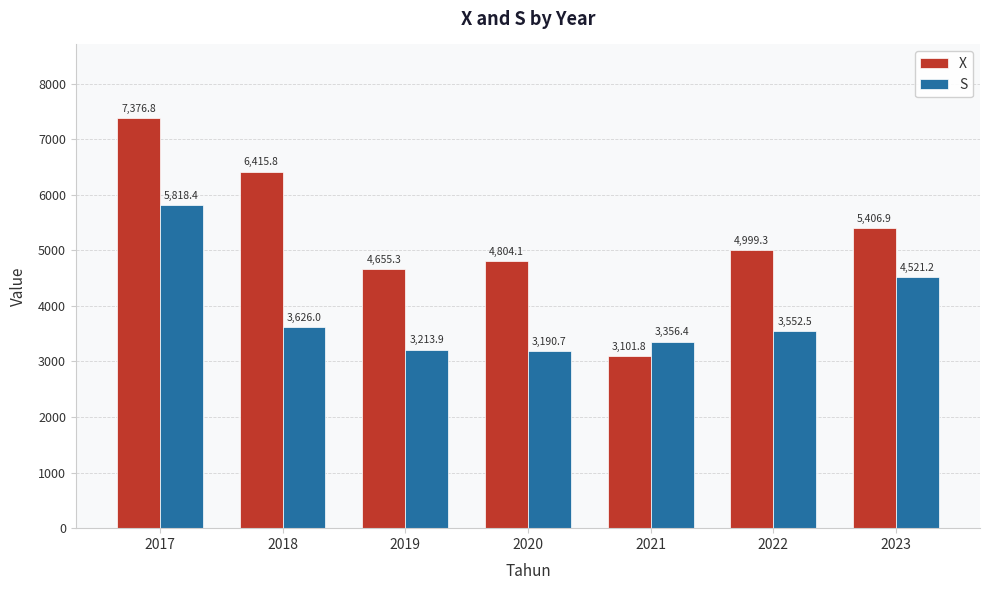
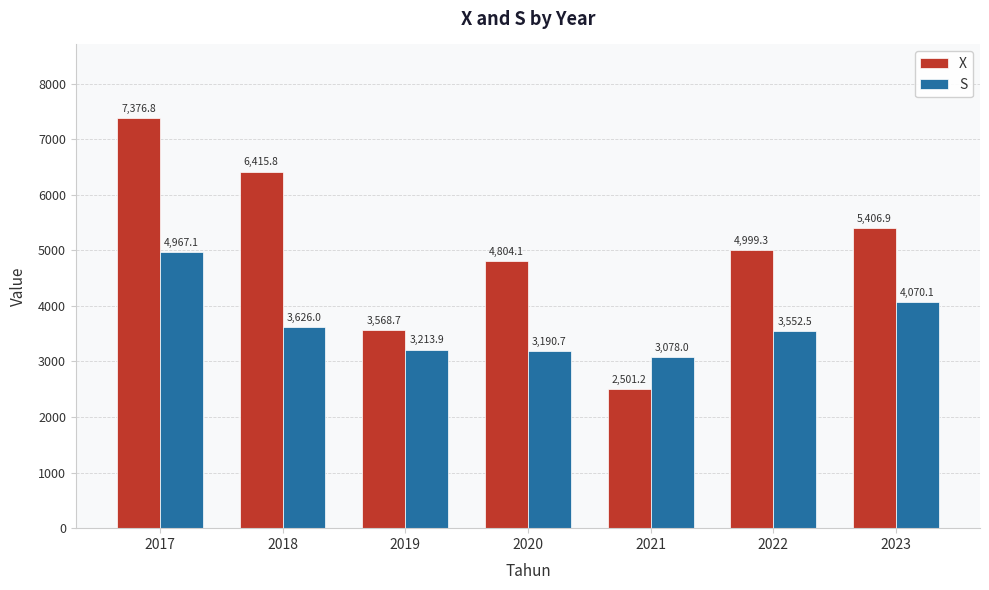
  {
    "X": {
      "2017": "7,376.8",
      "2018": "6,415.8",
-     "2019": "4,655.3",
+     "2019": "3,568.7",
      "2020": "4,804.1",
-     "2021": "3,101.8",
+     "2021": "2,501.2",
      "2022": "4,999.3",
      "2023": "5,406.9"
    },
    "S": {
-     "2017": "5,818.4",
+     "2017": "4,967.1",
      "2018": "3,626.0",
      "2019": "3,213.9",
      "2020": "3,190.7",
-     "2021": "3,356.4",
+     "2021": "3,078.0",
      "2022": "3,552.5",
-     "2023": "4,521.2"
+     "2023": "4,070.1"
    }
  }
